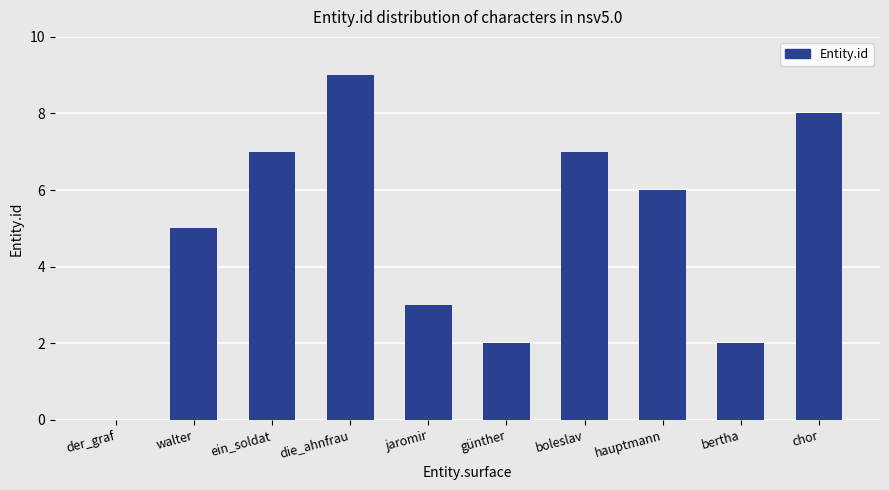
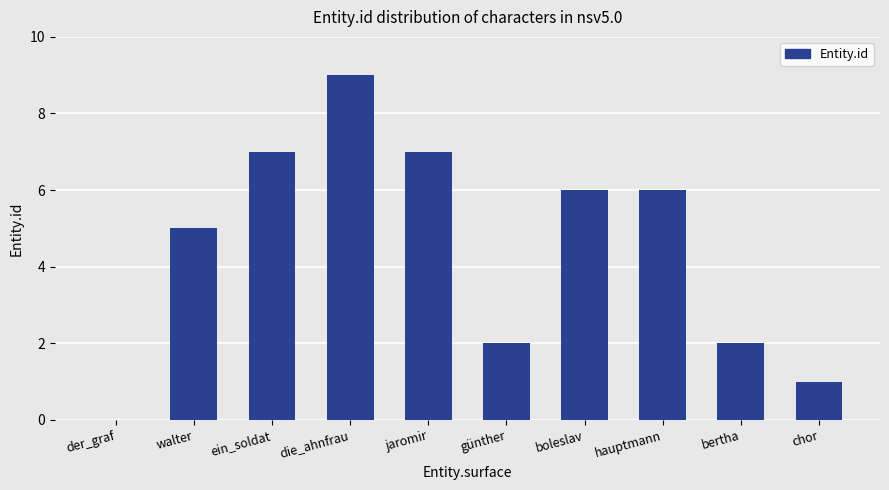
  {
    "der_graf": 0,
    "walter": 5,
    "ein_soldat": 7,
    "die_ahnfrau": 9,
-   "jaromir": 3,
+   "jaromir": 7,
    "günther": 2,
-   "boleslav": 7,
+   "boleslav": 6,
    "hauptmann": 6,
    "bertha": 2,
-   "chor": 8
+   "chor": 1
  }
